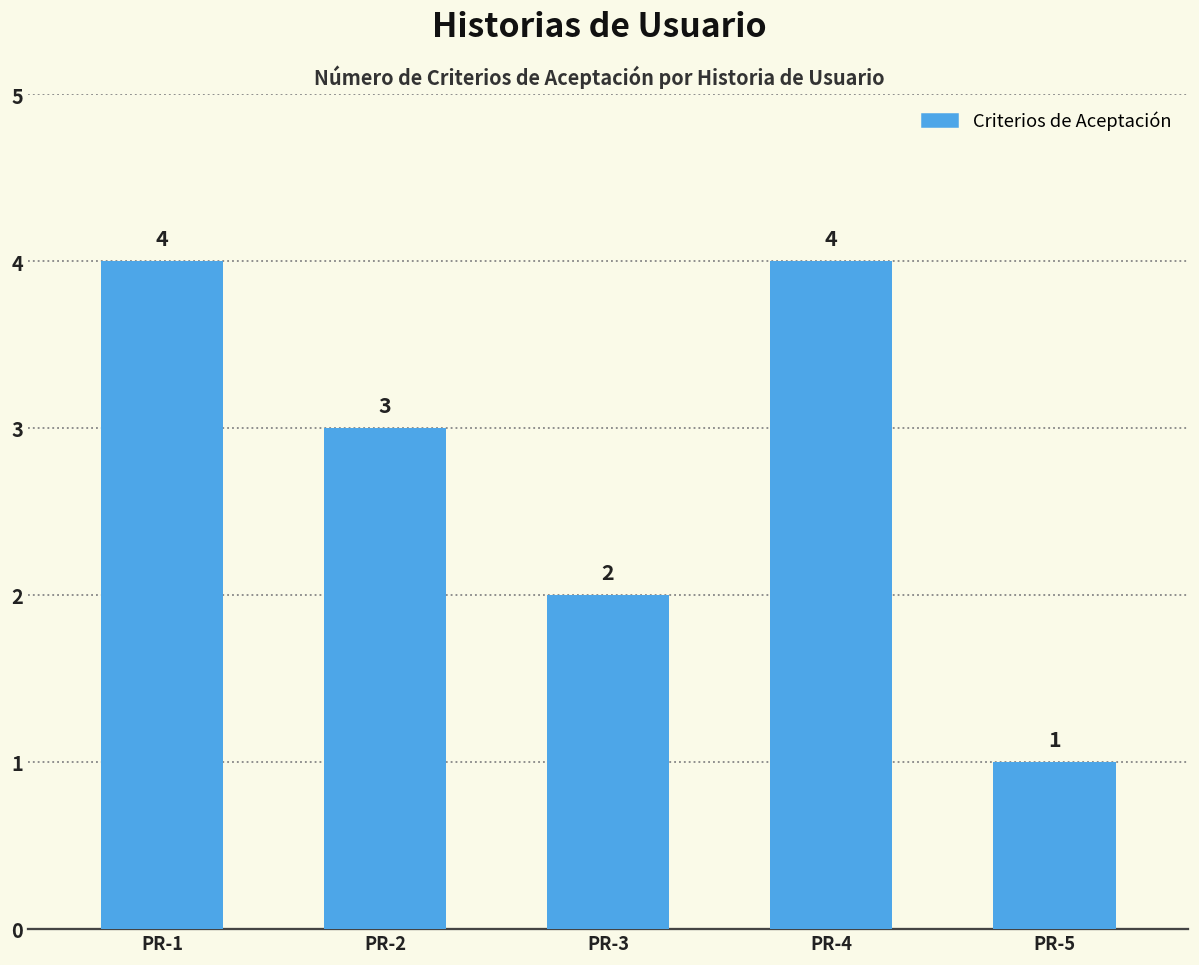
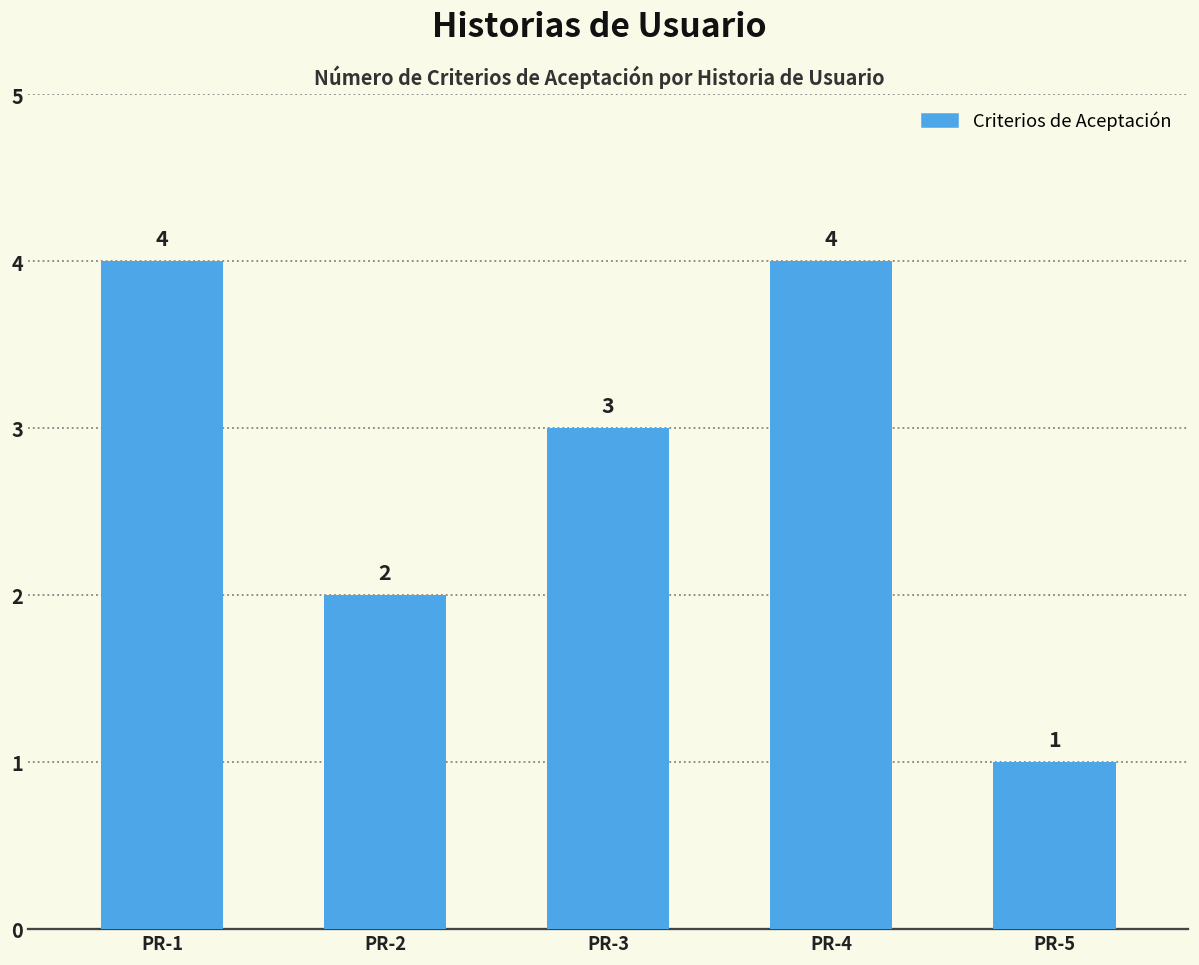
  {
    "PR-1": 4,
-   "PR-2": 3,
-   "PR-3": 2,
+   "PR-2": 2,
+   "PR-3": 3,
    "PR-4": 4,
    "PR-5": 1
  }
